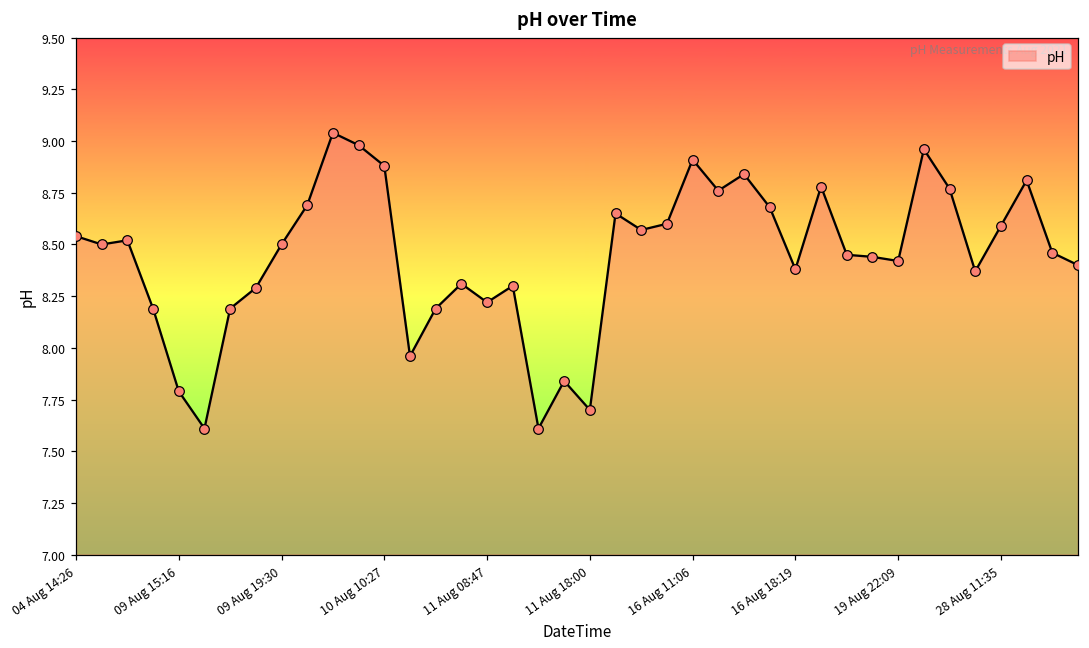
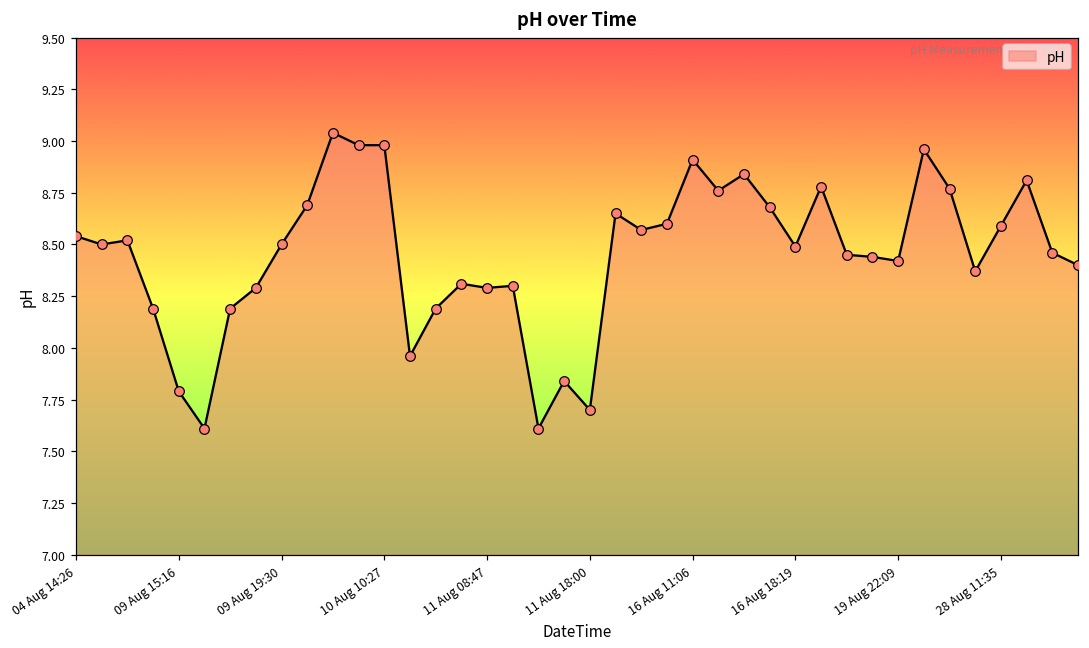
  {
    "04 Aug 14:26": 8.54,
    "09 Aug 15:16": 7.79,
    "09 Aug 19:30": 8.50,
-   "10 Aug 10:27": 8.88,
-   "11 Aug 08:47": 8.22,
+   "10 Aug 10:27": 8.98,
+   "11 Aug 08:47": 8.29,
    "11 Aug 18:00": 7.70,
    "16 Aug 11:06": 8.91,
-   "16 Aug 18:19": 8.38,
+   "16 Aug 18:19": 8.49,
    "19 Aug 22:09": 8.42,
    "28 Aug 11:35": 8.59
  }
